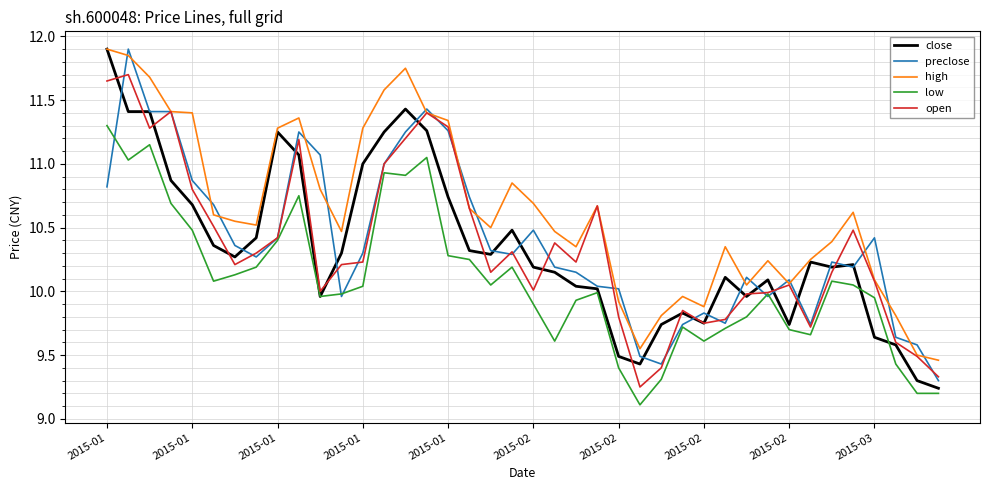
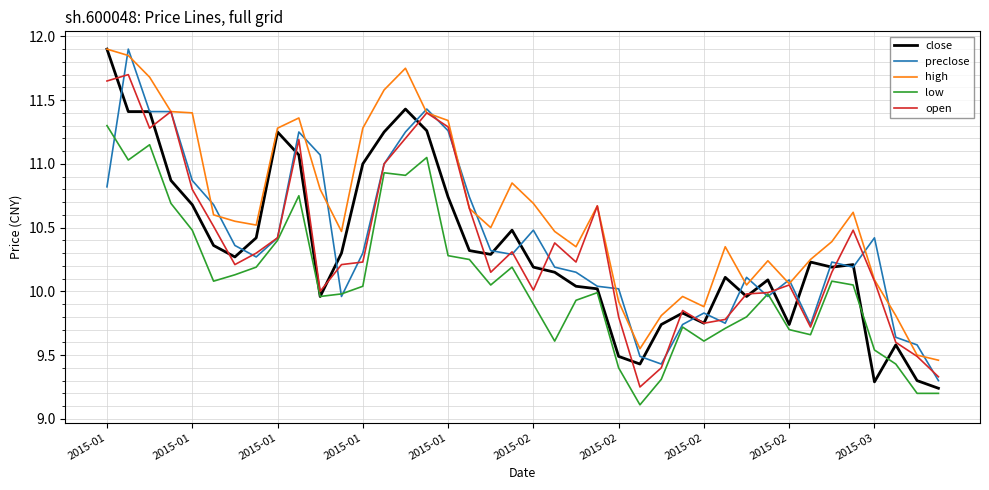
  {
    "close": {
-     "2015-03": 9.64
+     "2015-03": 9.29
    },
    "preclose": {
      "2015-03": 10.42
    },
    "low": {
-     "2015-03": 9.95
+     "2015-03": 9.54
    }
  }
